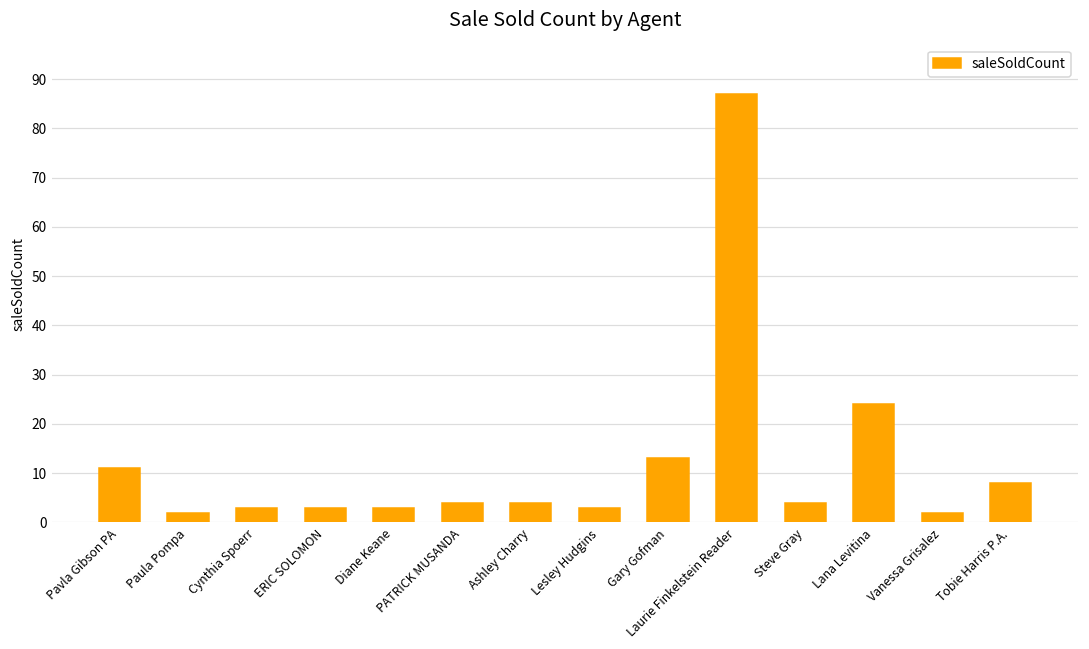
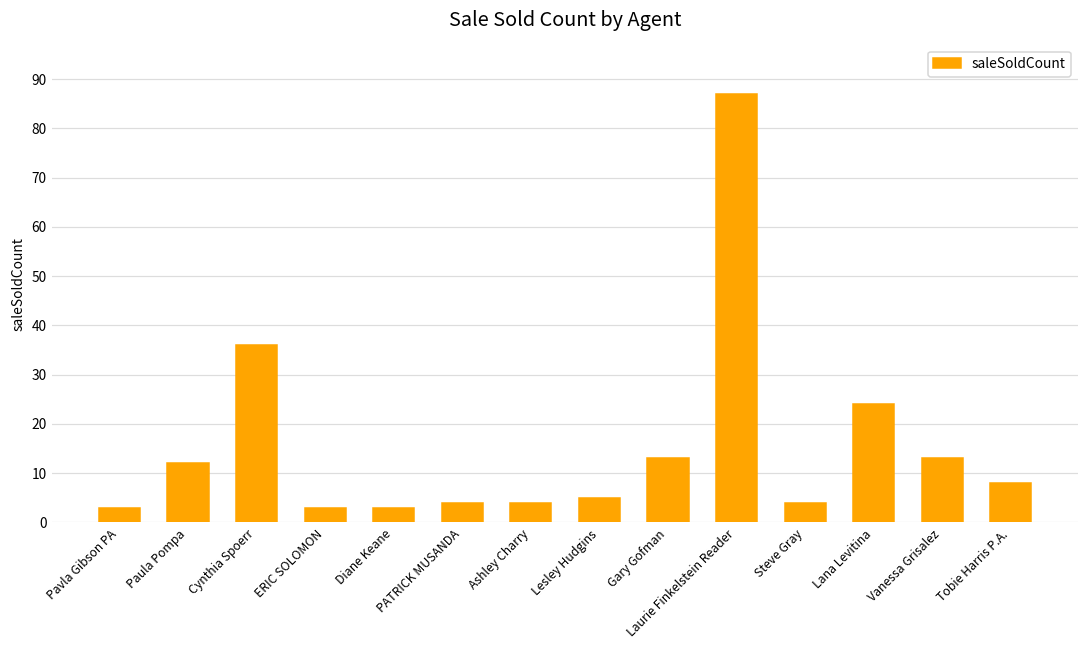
  {
-   "Pavla Gibson PA": 11,
-   "Paula Pompa": 2,
-   "Cynthia Spoerr": 3,
+   "Pavla Gibson PA": 3,
+   "Paula Pompa": 12,
+   "Cynthia Spoerr": 36,
    "ERIC SOLOMON": 3,
    "Diane Keane": 3,
    "PATRICK MUSANDA": 4,
    "Ashley Charry": 4,
-   "Lesley Hudgins": 3,
+   "Lesley Hudgins": 5,
    "Gary Gofman": 13,
    "Laurie Finkelstein Reader": 87,
    "Steve Gray": 4,
    "Lana Levitina": 24,
-   "Vanessa Grisalez": 2,
+   "Vanessa Grisalez": 13,
    "Tobie Harris P.A.": 8
  }
